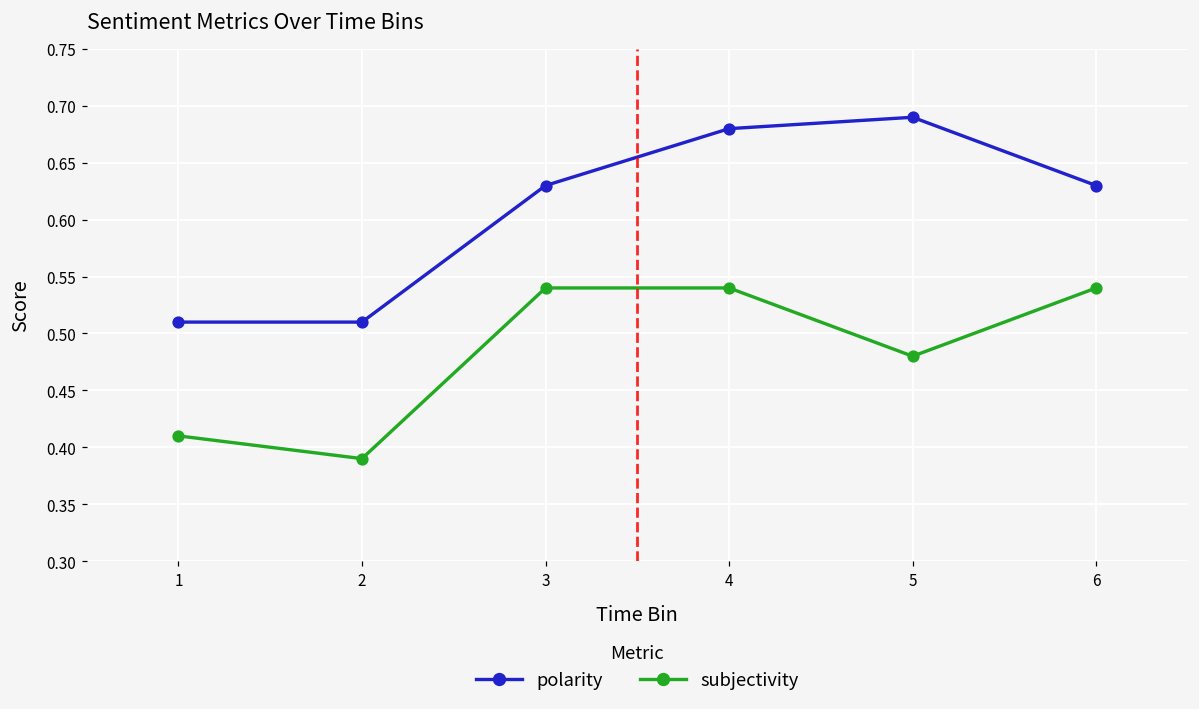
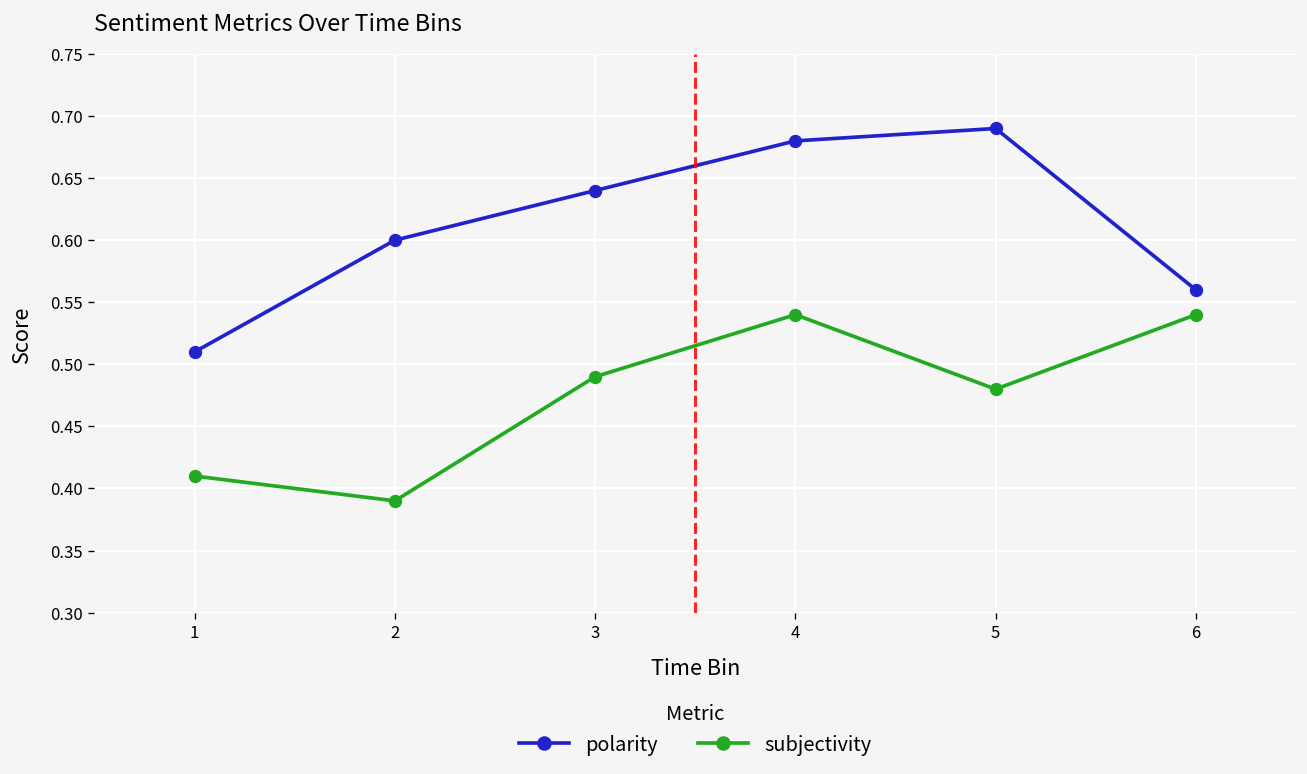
  {
    "polarity": {
      "1": 0.51,
-     "2": 0.51,
-     "3": 0.63,
+     "2": 0.60,
+     "3": 0.64,
      "4": 0.68,
      "5": 0.69,
-     "6": 0.63
+     "6": 0.56
    },
    "subjectivity": {
      "1": 0.41,
      "2": 0.39,
-     "3": 0.54,
+     "3": 0.49,
      "4": 0.54,
      "5": 0.48,
      "6": 0.54
    }
  }
